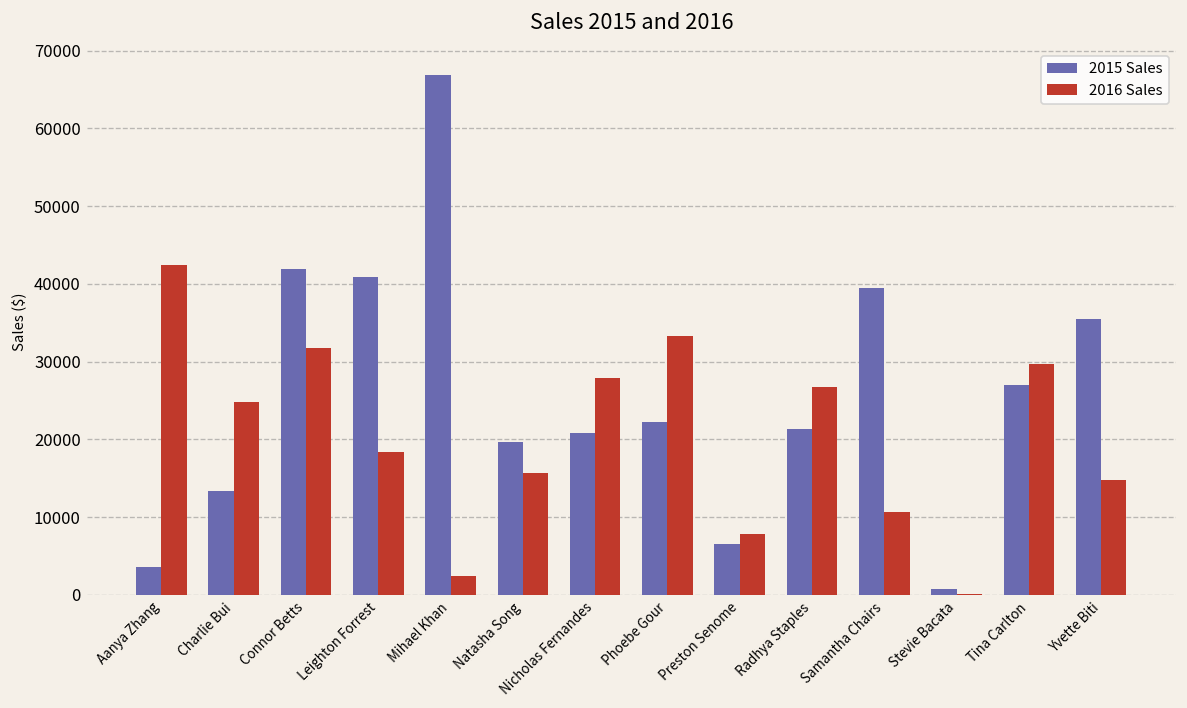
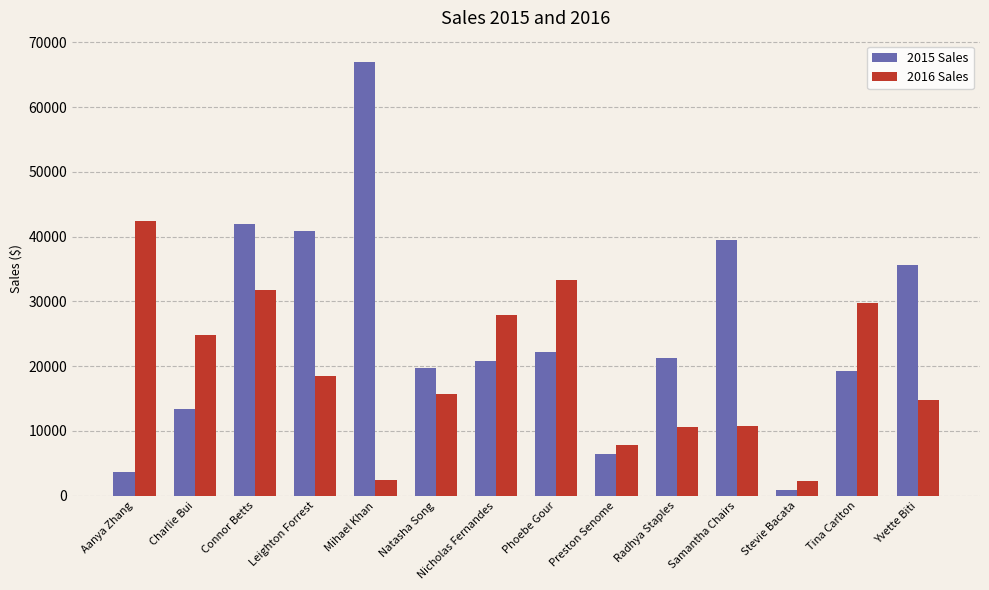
  {
    "2015 Sales": {
      "Aanya Zhang": 4000,
      "Charlie Bui": 13000,
      "Connor Betts": 42000,
      "Leighton Forrest": 41000,
      "Mihael Khan": 67000,
      "Natasha Song": 20000,
      "Nicholas Fernandes": 21000,
      "Phoebe Gour": 22000,
      "Preston Senome": 6000,
      "Radhya Staples": 21000,
      "Samantha Chairs": 39000,
      "Stevie Bacata": 1000,
-     "Tina Carlton": 27000,
+     "Tina Carlton": 19000,
      "Yvette Biti": 36000
    },
    "2016 Sales": {
      "Aanya Zhang": 42000,
      "Charlie Bui": 25000,
      "Connor Betts": 32000,
      "Leighton Forrest": 18000,
      "Mihael Khan": 2000,
      "Natasha Song": 16000,
      "Nicholas Fernandes": 28000,
      "Phoebe Gour": 33000,
      "Preston Senome": 8000,
-     "Radhya Staples": 27000,
+     "Radhya Staples": 11000,
      "Samantha Chairs": 11000,
-     "Stevie Bacata": 0,
+     "Stevie Bacata": 2000,
      "Tina Carlton": 30000,
      "Yvette Biti": 15000
    }
  }
